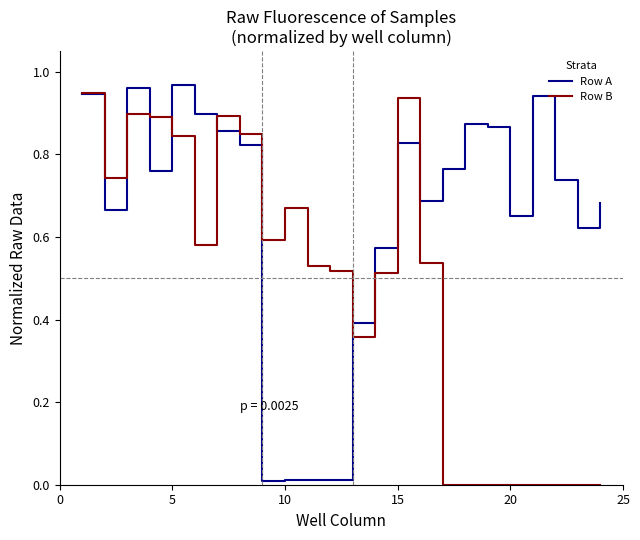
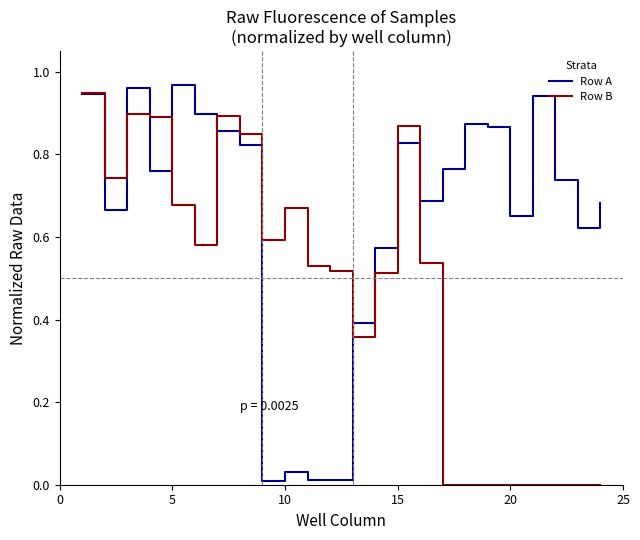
  {
    "Row A": {
      "5": 0.97,
-     "10": 0.01,
+     "10": 0.03,
      "15": 0.83,
      "20": 0.65
    },
    "Row B": {
-     "5": 0.84,
+     "5": 0.68,
      "10": 0.67,
-     "15": 0.94,
+     "15": 0.87,
      "20": 0.00
    }
  }
